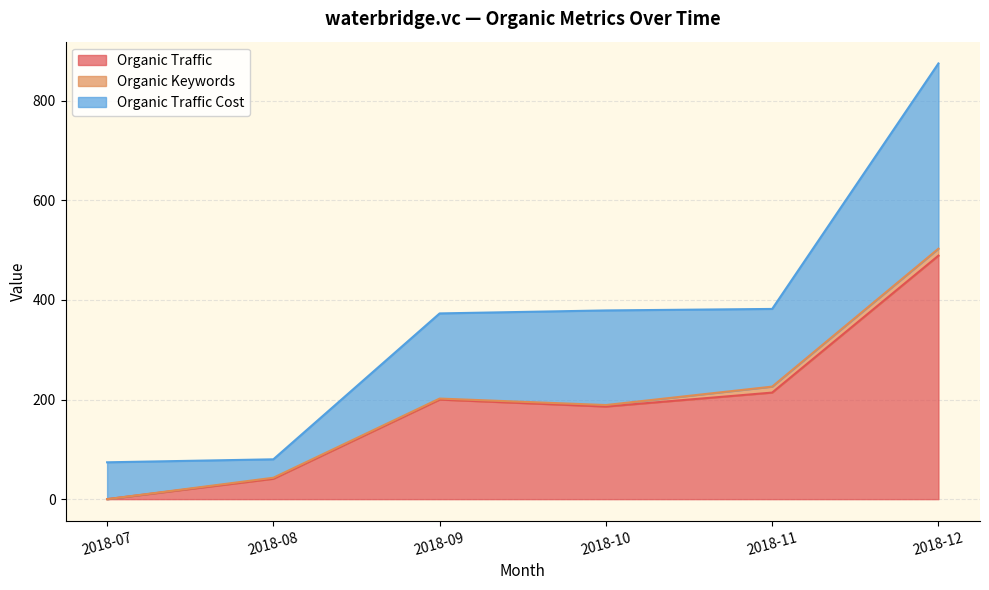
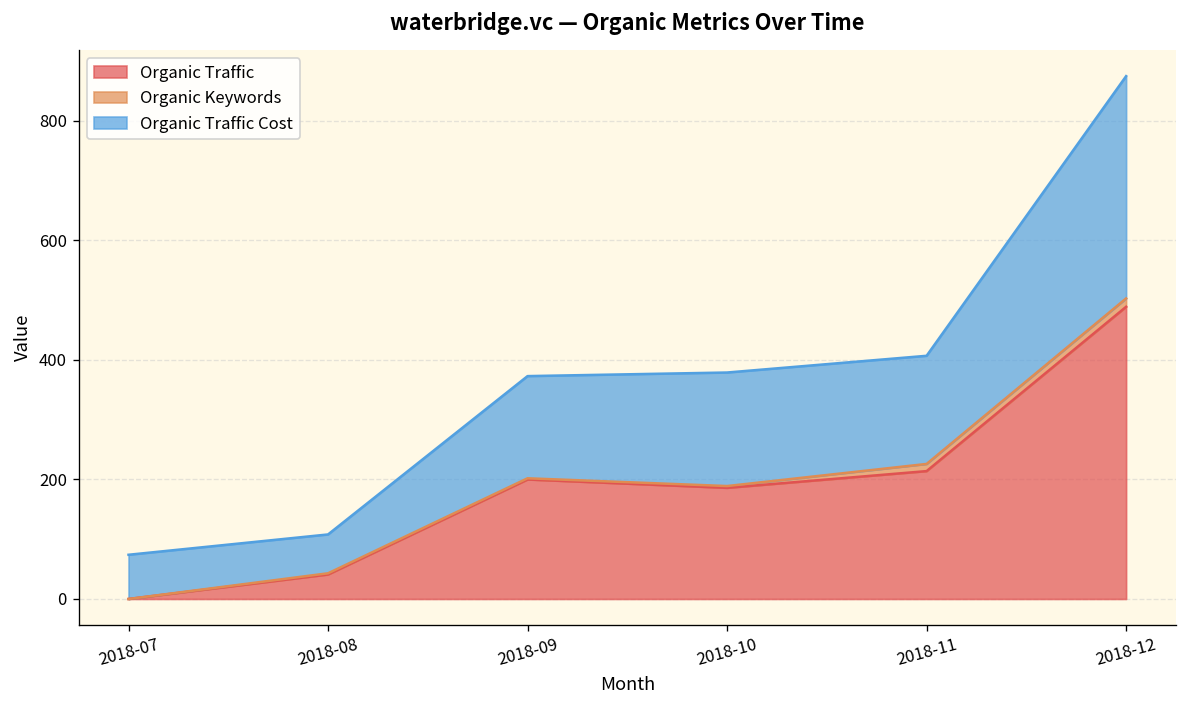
  {
    "Organic Traffic Cost": {
      "2018-07": 70,
-     "2018-08": 40,
+     "2018-08": 70,
      "2018-09": 170,
      "2018-10": 190,
-     "2018-11": 160,
+     "2018-11": 180,
      "2018-12": 370
    }
  }
